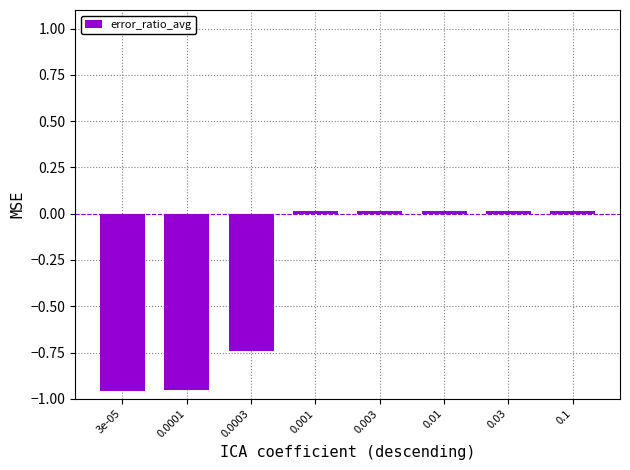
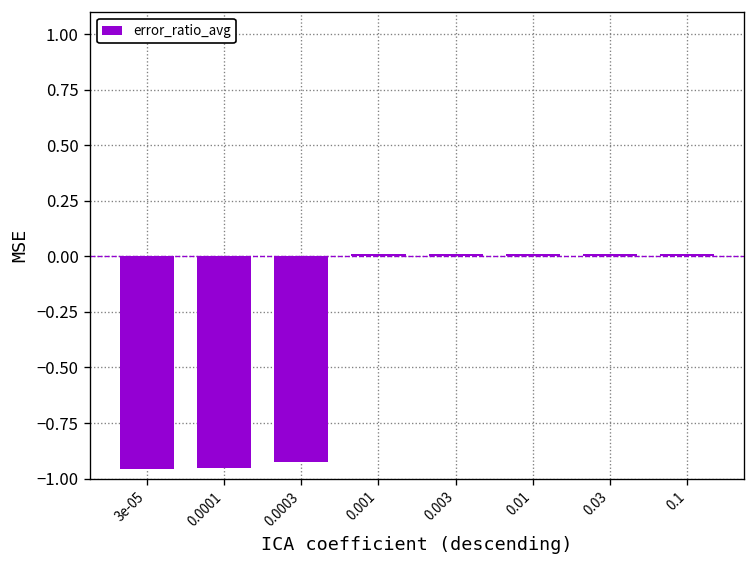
  {
    "3e-05": -0.96,
    "0.0001": -0.95,
-   "0.0003": -0.74
+   "0.0003": -0.93
  }
